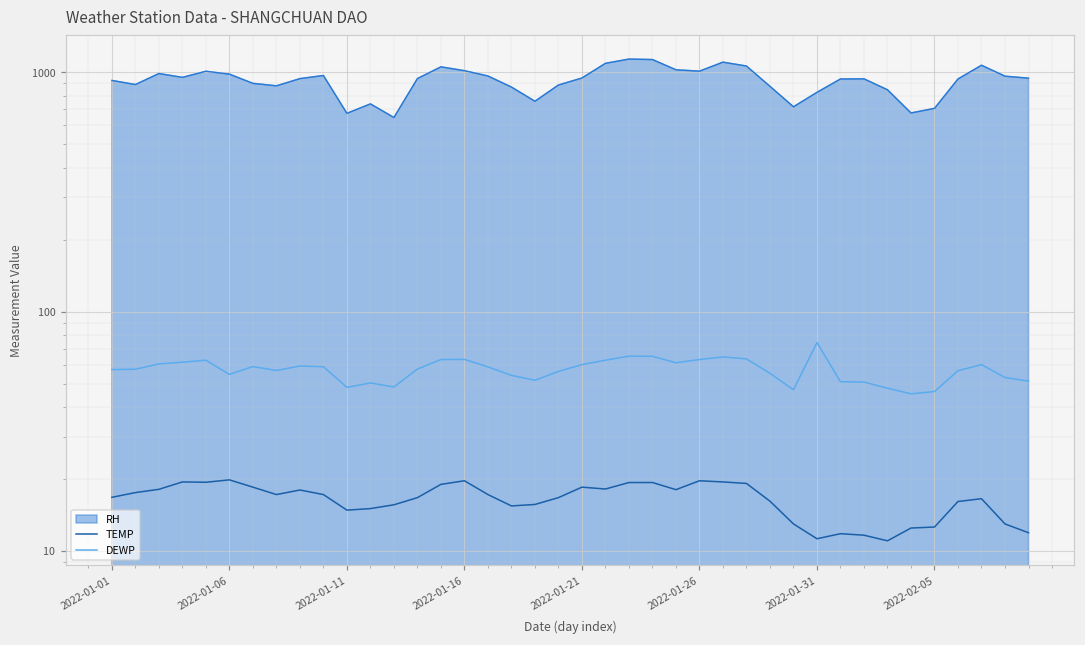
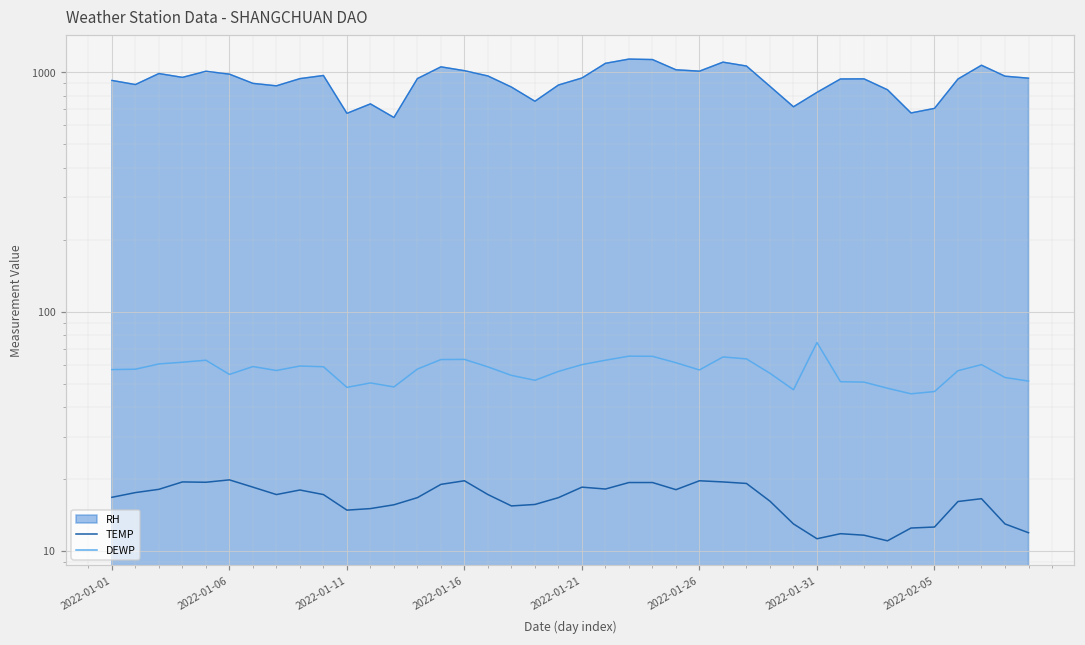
  {
    "DEWP": {
      "2022-01-01": 57,
      "2022-01-06": 55,
      "2022-01-11": 48,
      "2022-01-16": 63,
      "2022-01-21": 60,
-     "2022-01-26": 63,
+     "2022-01-26": 57,
      "2022-01-31": 74,
      "2022-02-05": 46
    }
  }
